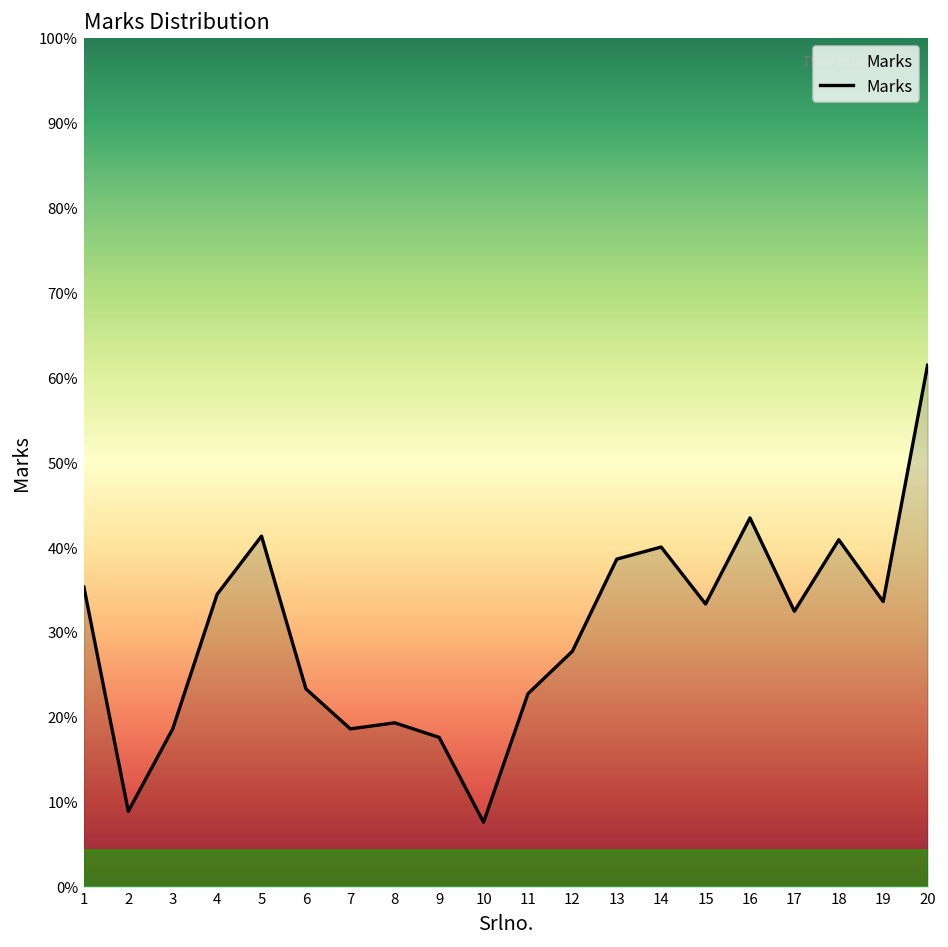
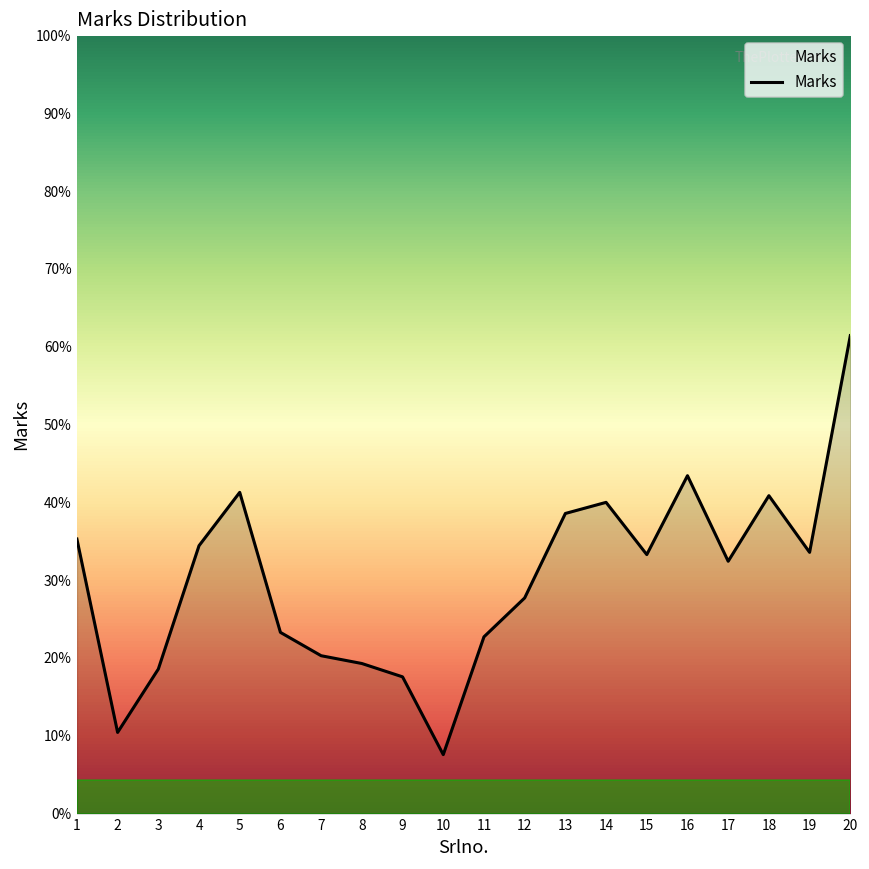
  {
    "1": "35%",
-   "2": "9%",
+   "2": "10%",
    "3": "19%",
    "4": "34%",
    "5": "41%",
    "6": "23%",
-   "7": "19%",
+   "7": "20%",
    "8": "19%",
    "9": "18%",
    "10": "8%",
    "11": "23%",
    "12": "28%",
    "13": "39%",
    "14": "40%",
    "15": "33%",
    "16": "43%",
    "17": "32%",
    "18": "41%",
    "19": "34%",
    "20": "61%"
  }
